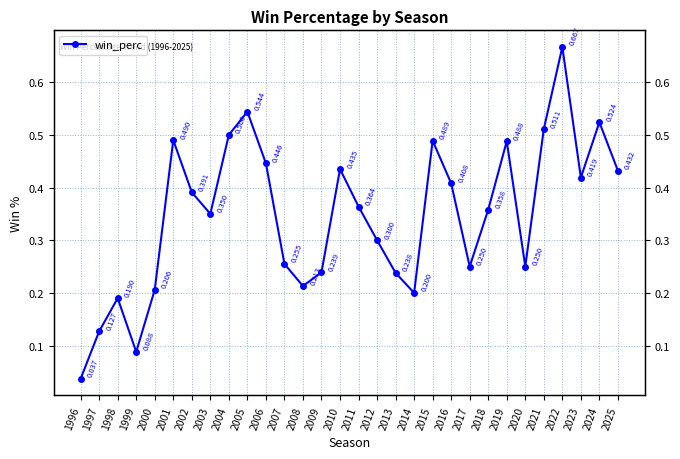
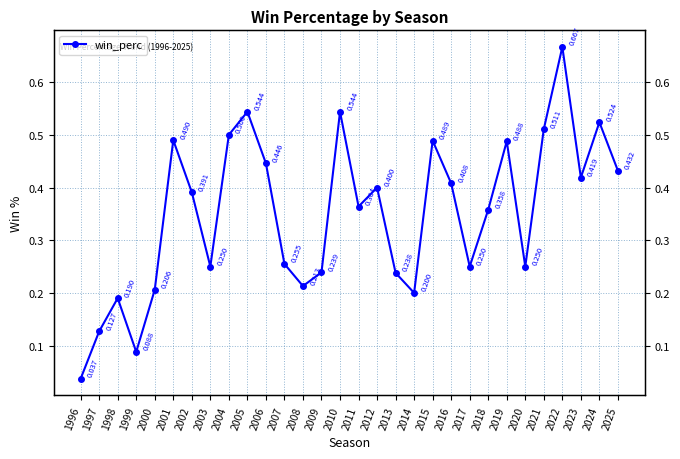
  {
    "1996": 0.037,
    "1997": 0.127,
    "1998": 0.190,
    "1999": 0.088,
    "2000": 0.206,
    "2001": 0.490,
    "2002": 0.391,
-   "2003": 0.350,
+   "2003": 0.250,
    "2005": 0.544,
    "2006": 0.446,
    "2007": 0.255,
    "2009": 0.239,
-   "2010": 0.435,
+   "2010": 0.544,
    "2011": 0.364,
-   "2012": 0.300,
+   "2012": 0.400,
    "2013": 0.238,
    "2014": 0.200,
    "2015": 0.489,
    "2016": 0.408,
    "2017": 0.250,
    "2018": 0.358,
    "2019": 0.488,
    "2020": 0.250,
    "2021": 0.511,
    "2022": 0.667,
    "2023": 0.419,
    "2024": 0.524,
    "2025": 0.432
  }
